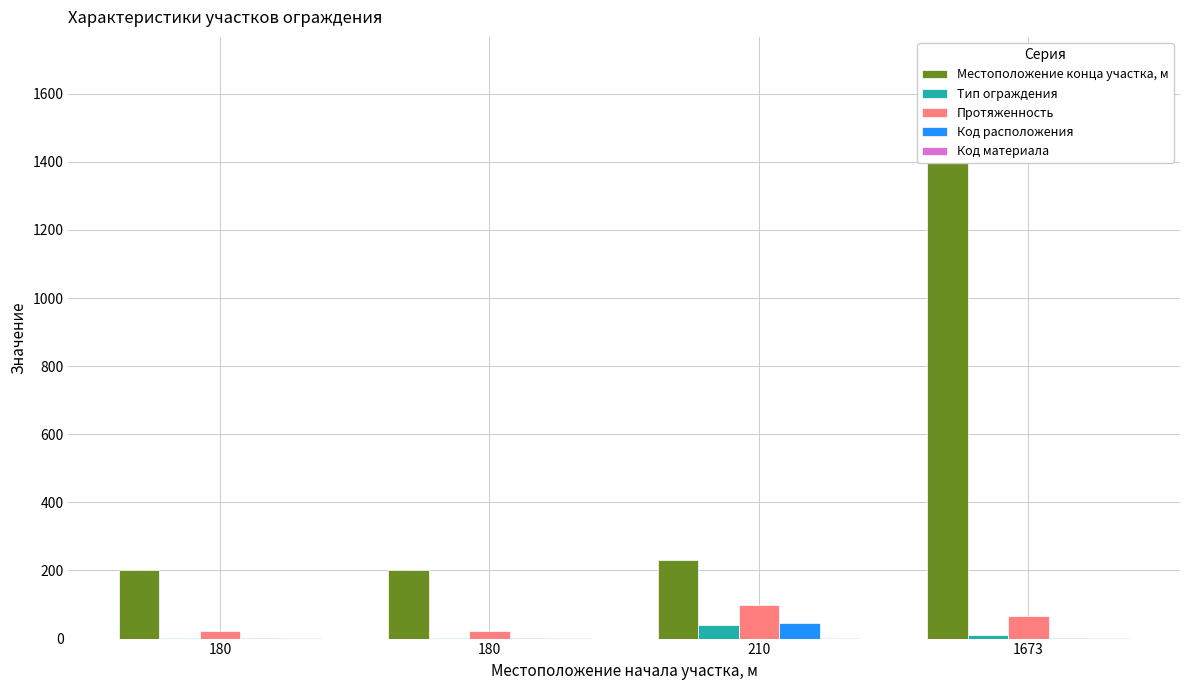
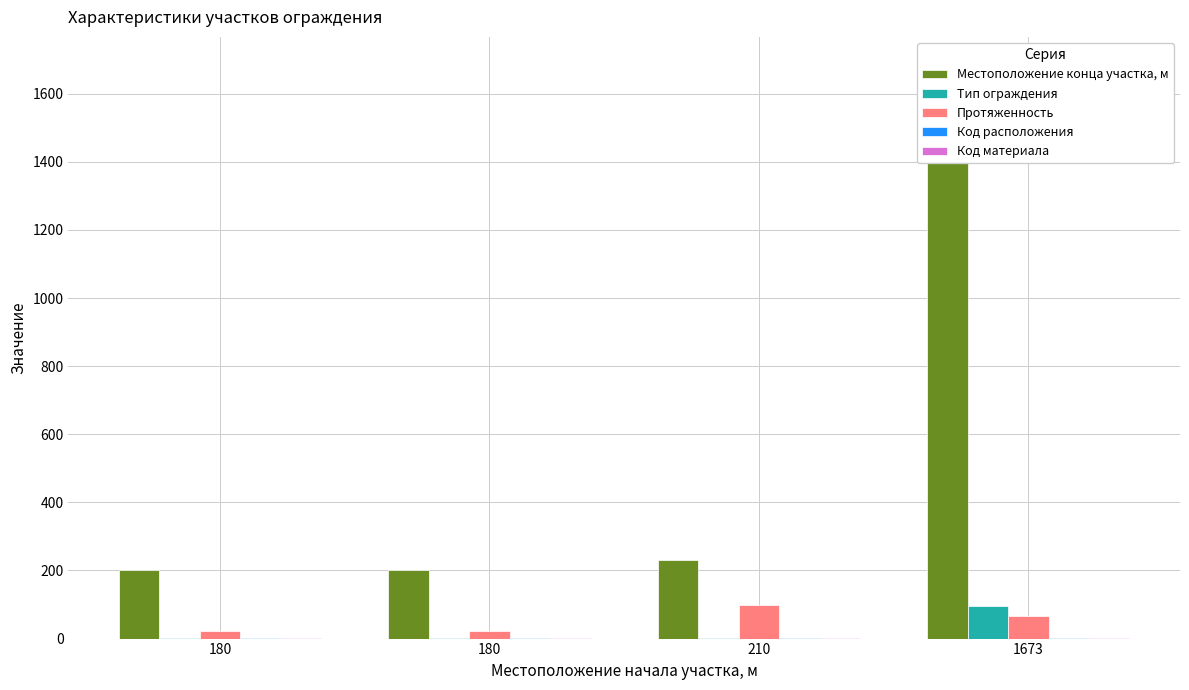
  {
    "Местоположение конца участка, м": {
      "210": 230
    },
    "Тип ограждения": {
-     "210": 40,
-     "1673": 10
+     "210": 0,
+     "1673": 100
    },
    "Протяженность": {
      "210": 100,
      "1673": 70
    },
    "Код расположения": {
-     "210": 50
+     "210": 0
    }
  }
